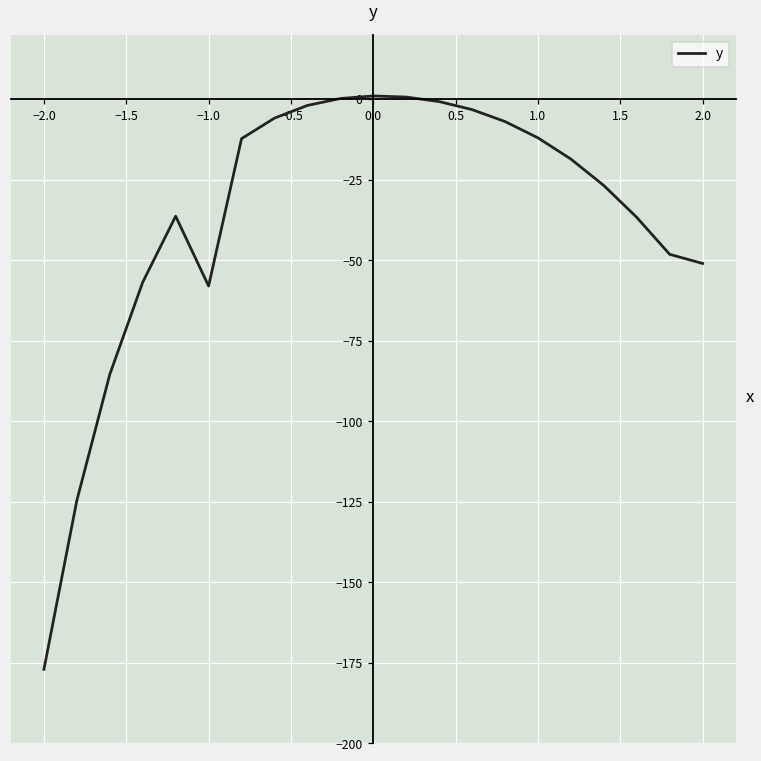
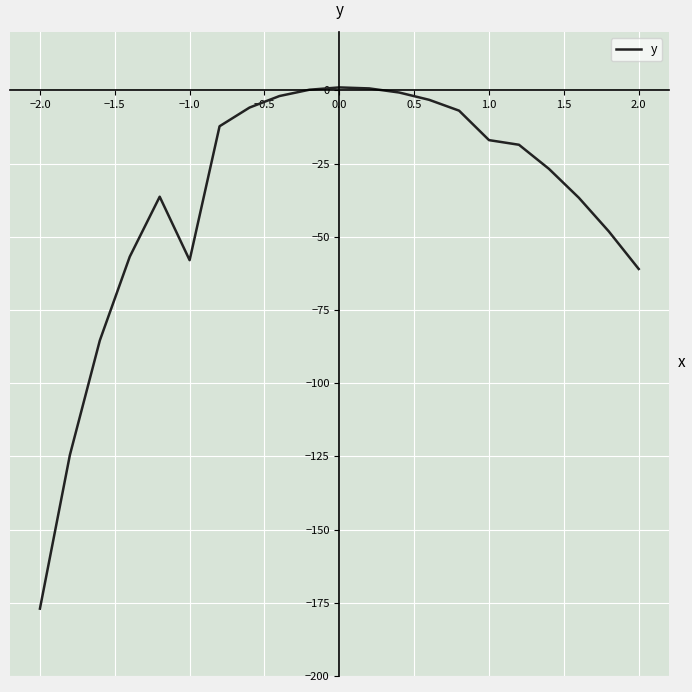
  {
    "−2.0": -177,
    "−1.0": -58,
    "0.0": 1,
-   "1.0": -12,
-   "2.0": -51
+   "1.0": -17,
+   "2.0": -61
  }
